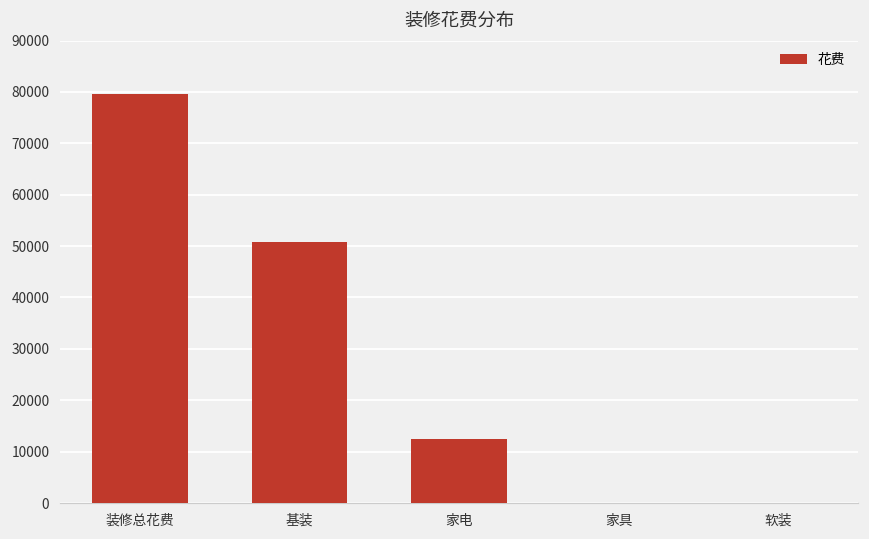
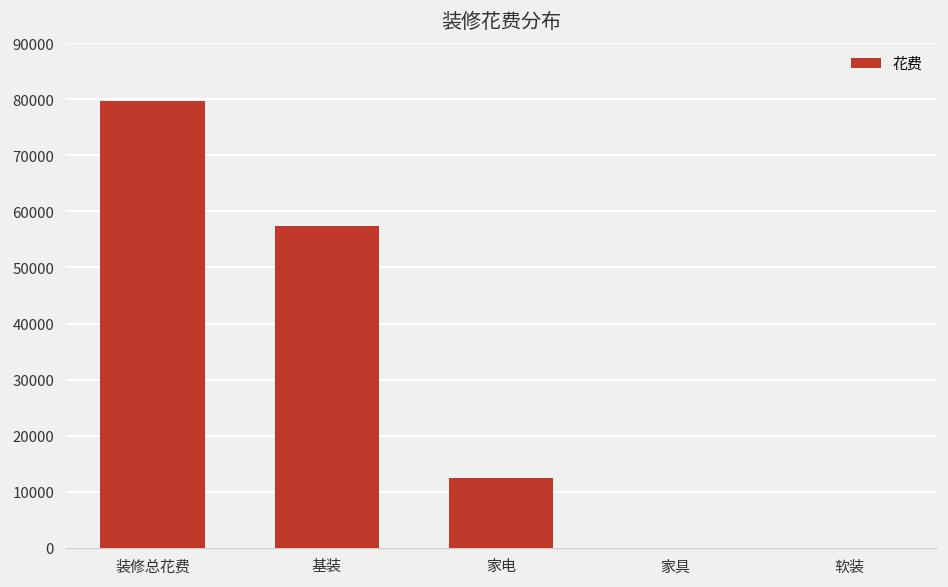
  {
    "装修总花费": 80000,
-   "基装": 51000,
+   "基装": 57000,
    "家电": 12000,
    "家具": 0,
    "软装": 0
  }
